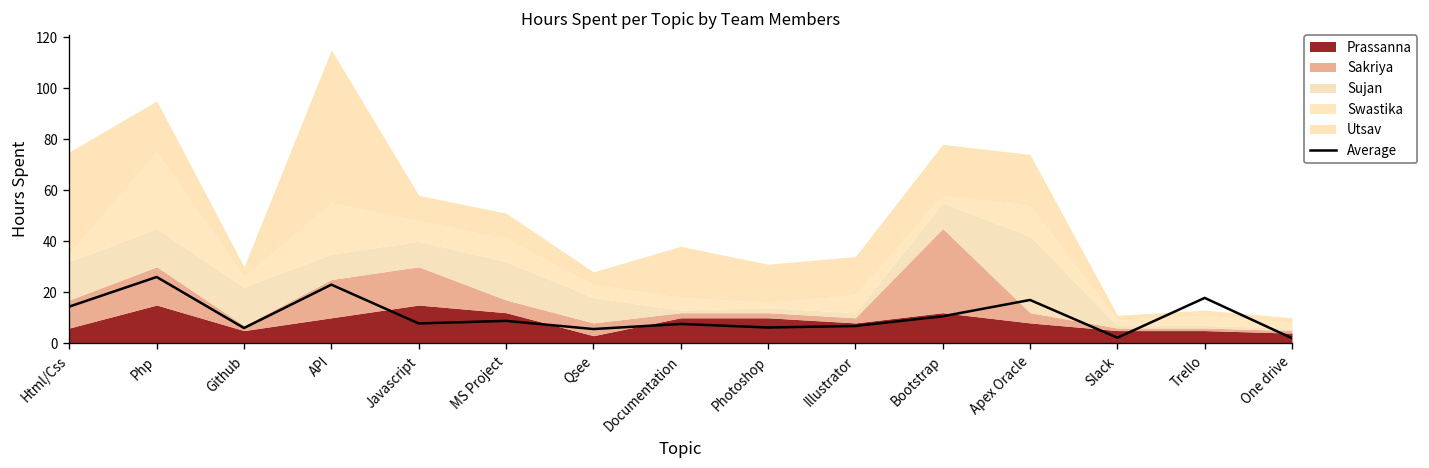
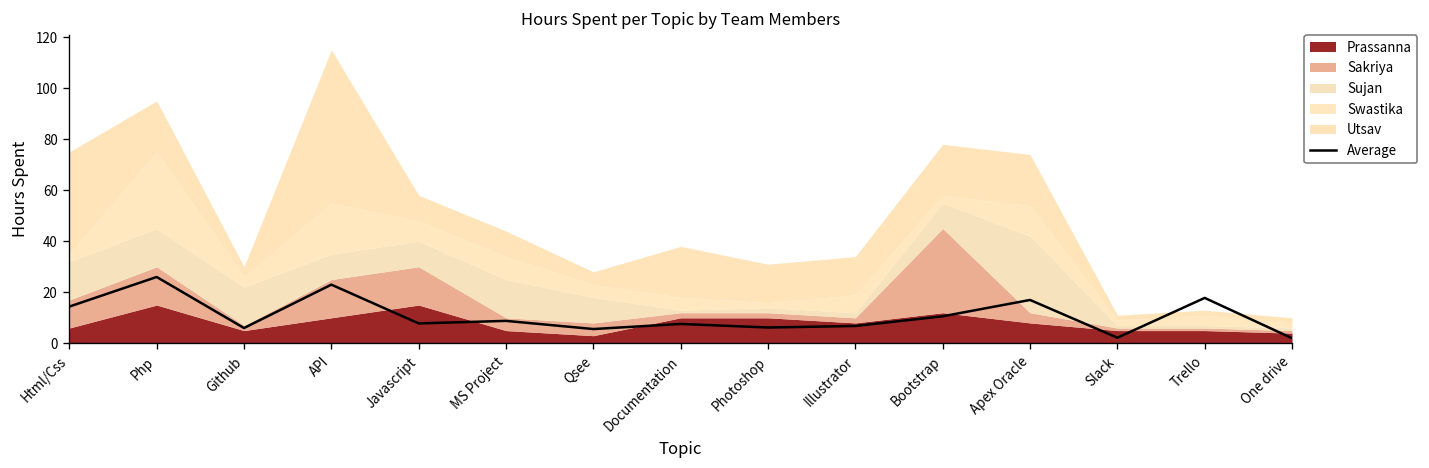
  {
    "Average": {
      "Html/Css": 14,
      "Php": 26,
      "API": 23,
      "Javascript": 8,
      "MS Project": 9,
      "Qsee": 6,
      "Documentation": 8,
      "Photoshop": 6,
      "Illustrator": 7,
      "Bootstrap": 11,
      "Apex Oracle": 17,
      "Slack": 2,
      "Trello": 18,
      "One drive": 2
    },
    "Prassanna": {
      "Html/Css": 6,
      "Php": 15,
      "API": 10,
      "Javascript": 15,
-     "MS Project": 12,
+     "MS Project": 5,
      "Qsee": 3,
      "Documentation": 10,
      "Photoshop": 10,
      "Illustrator": 8,
      "Bootstrap": 12,
      "Apex Oracle": 8
    },
    "Sakriya": {
      "Html/Css": 11,
      "Php": 15,
      "API": 15,
      "Javascript": 15,
      "MS Project": 5,
      "Qsee": 5,
      "Photoshop": 2,
      "Illustrator": 2,
      "Bootstrap": 33,
      "Apex Oracle": 4
    }
  }
